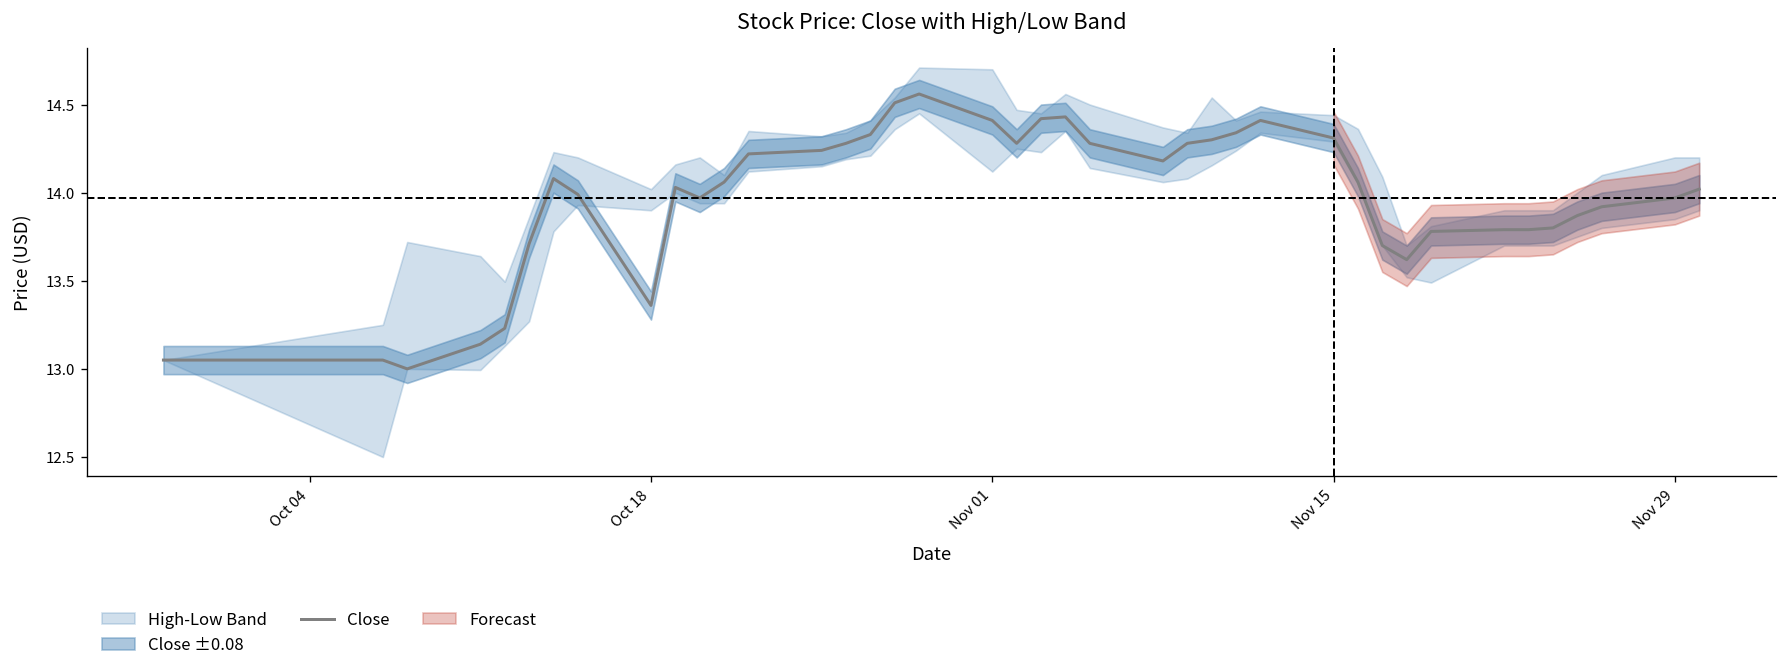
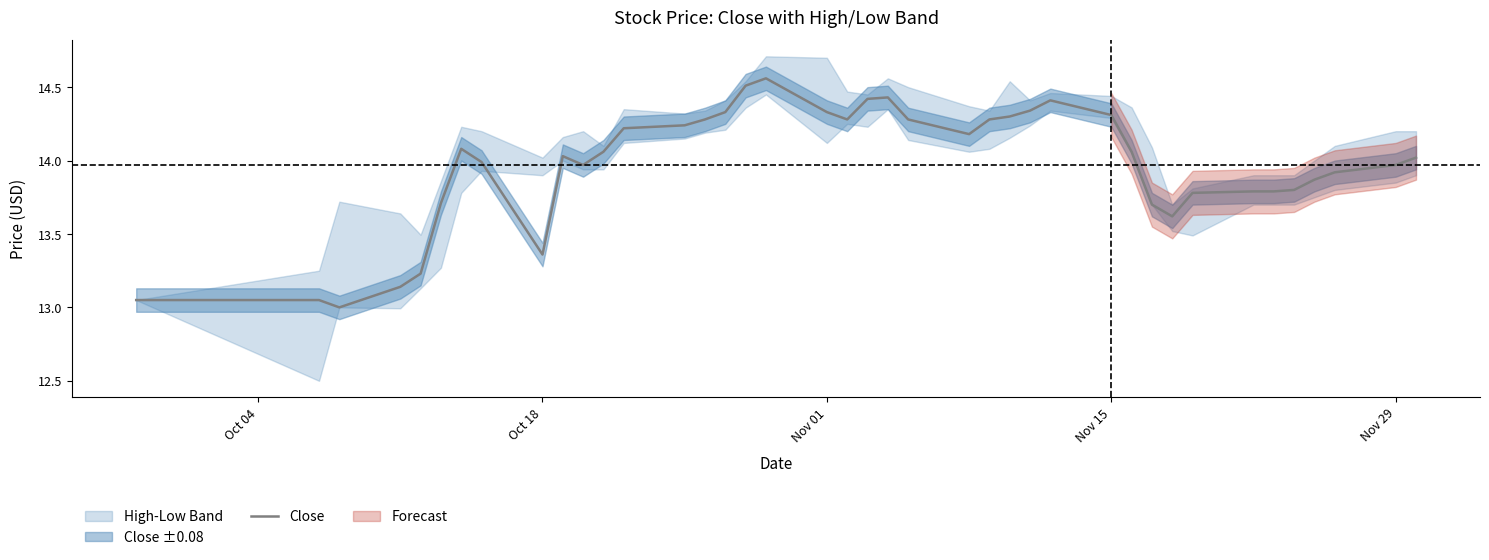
  {
    "Close": {
      "Oct 18": 13.36,
-     "Nov 01": 14.41,
+     "Nov 01": 14.33,
      "Nov 15": 14.31,
      "Nov 29": 13.97
    }
  }
